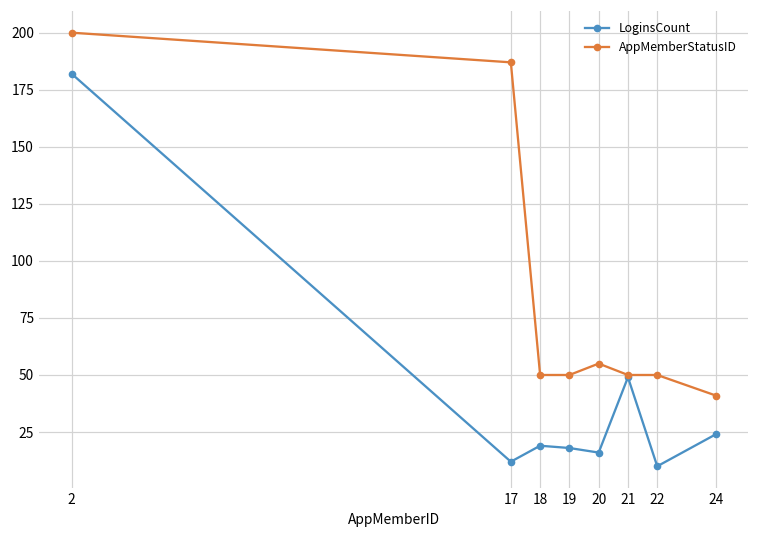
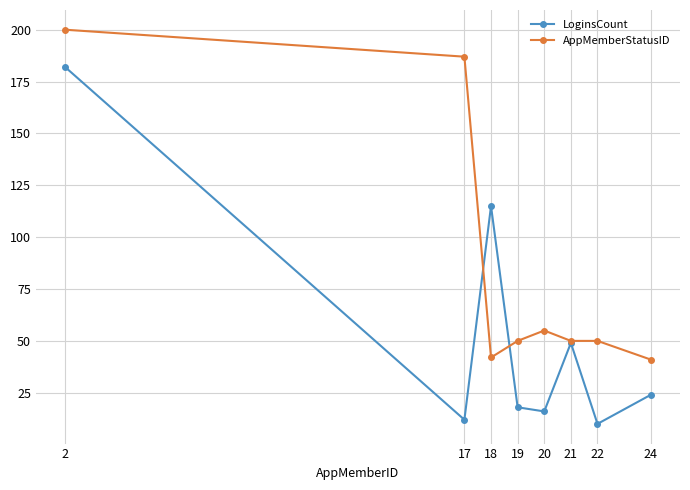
  {
    "LoginsCount": {
      "2": 182,
      "17": 12,
-     "18": 19,
+     "18": 115,
      "19": 18,
      "20": 16,
      "22": 10,
      "24": 24
    },
    "AppMemberStatusID": {
      "2": 200,
      "17": 187,
-     "18": 50,
+     "18": 42,
      "19": 50,
      "20": 55,
      "22": 50,
      "24": 41
    }
  }
